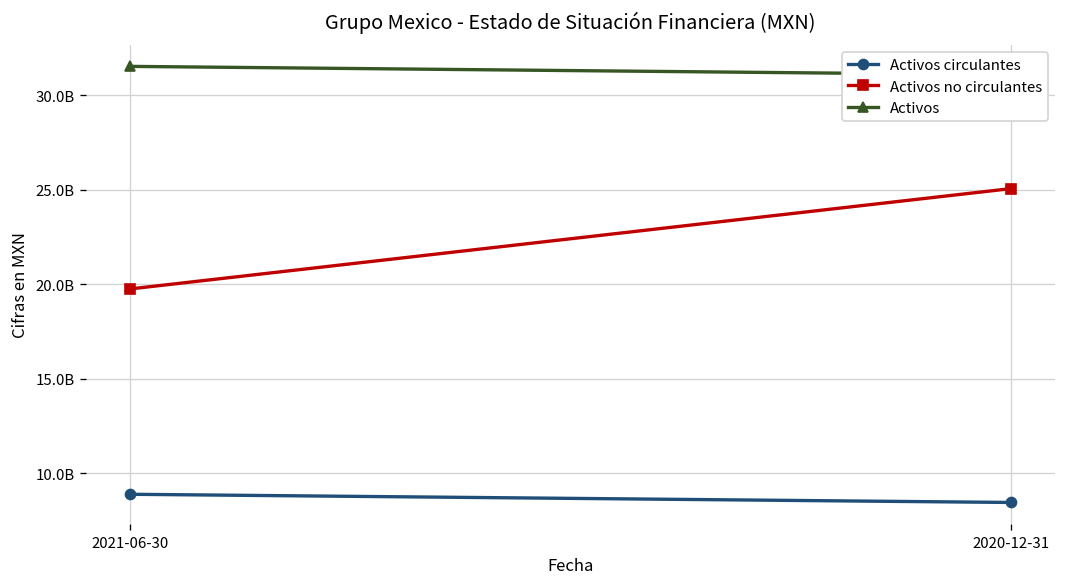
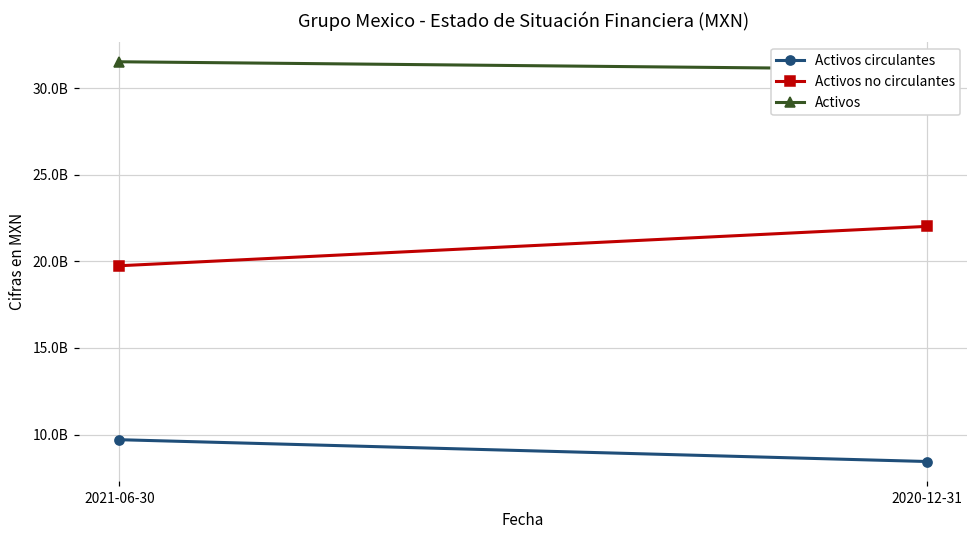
  {
    "Activos circulantes": {
-     "2021-06-30": 8900000000,
+     "2021-06-30": 9700000000,
      "2020-12-31": 8400000000
    },
    "Activos no circulantes": {
      "2021-06-30": 19700000000,
-     "2020-12-31": 25100000000
+     "2020-12-31": 22000000000
    },
    "Activos": {
      "2021-06-30": 31500000000
    }
  }
